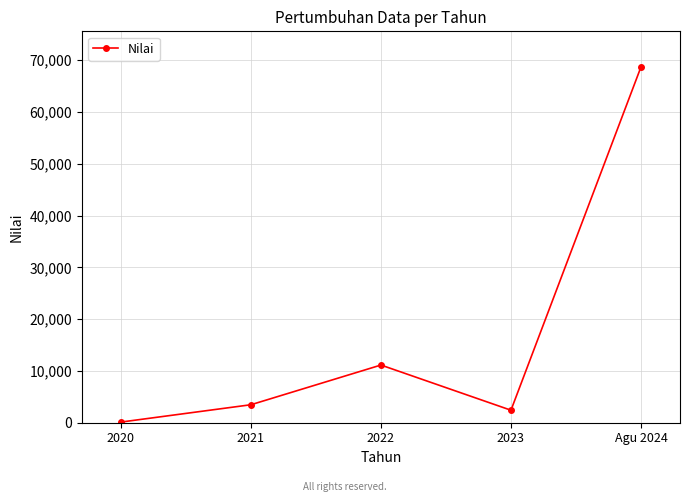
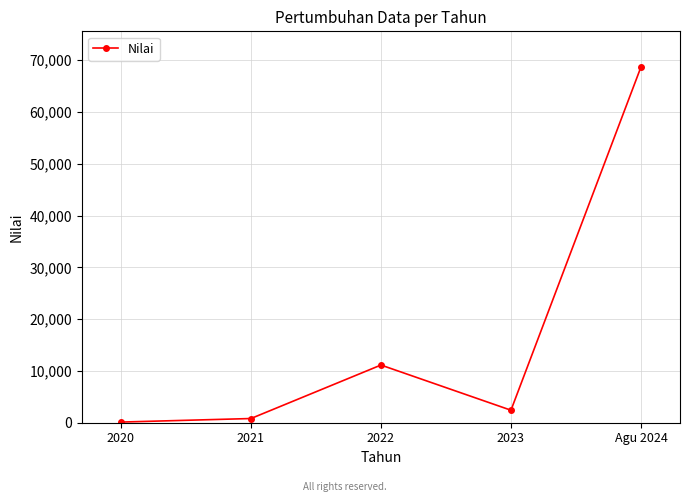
  {
    "2020": "0",
-   "2021": "3,000",
+   "2021": "1,000",
    "2022": "11,000",
    "2023": "2,000",
    "Agu 2024": "69,000"
  }
